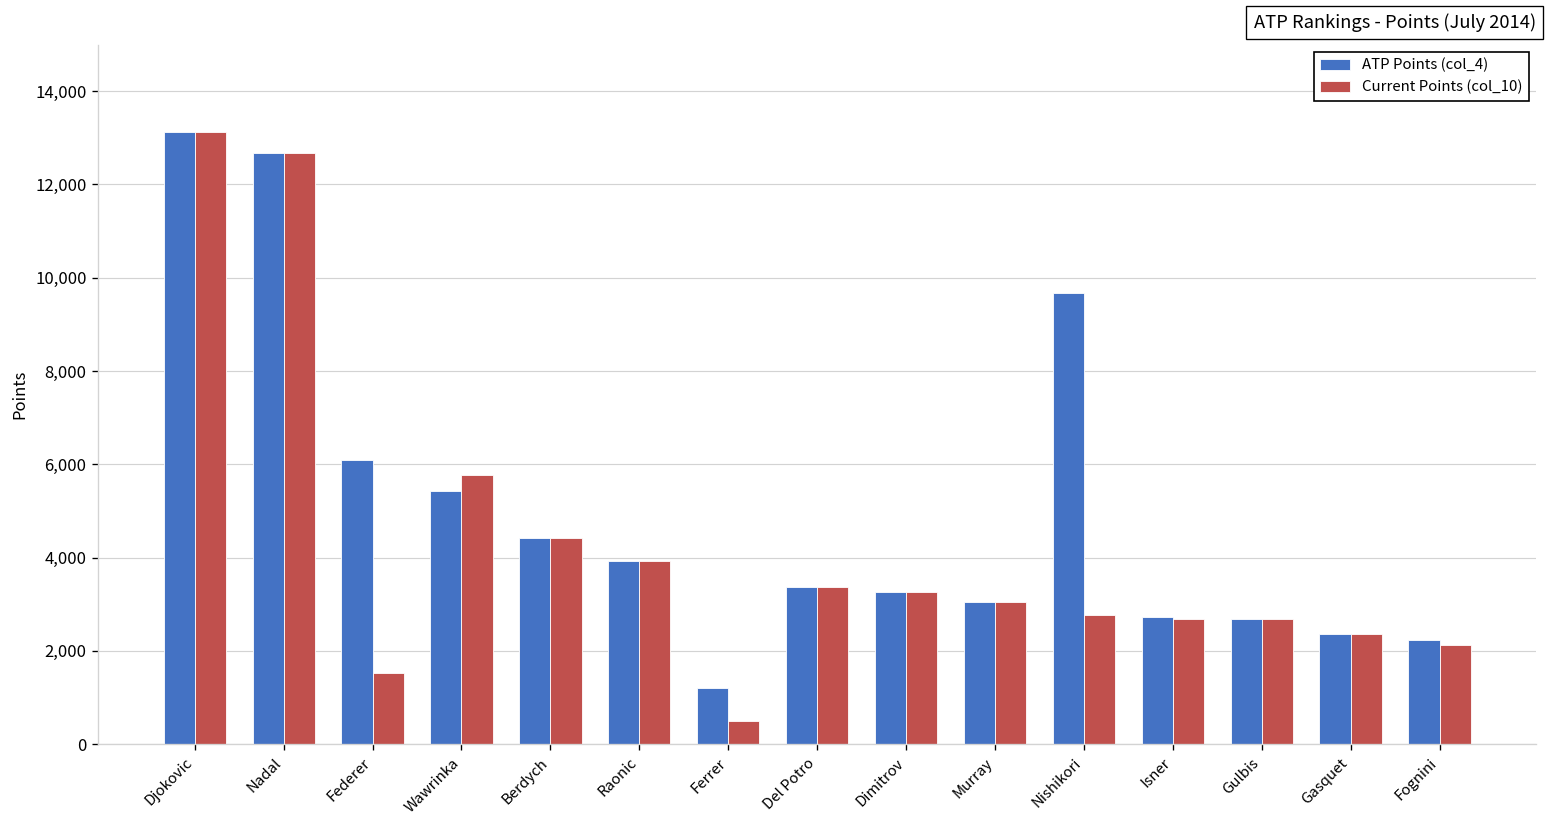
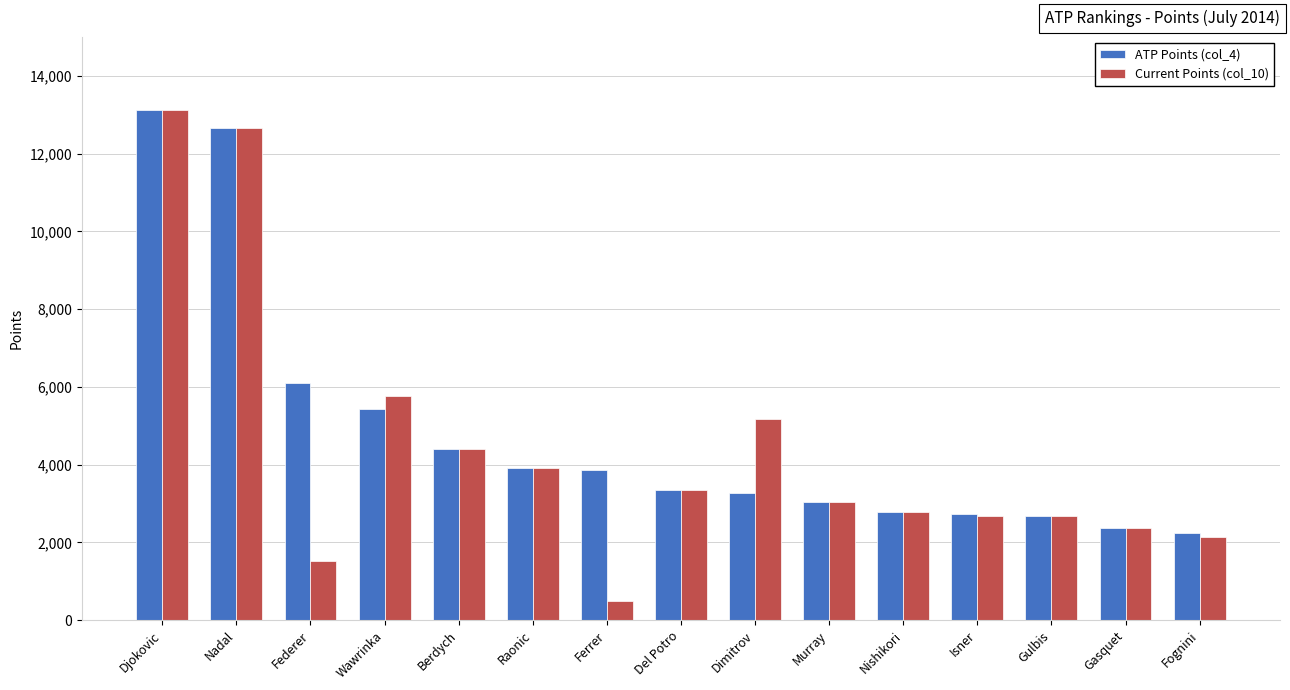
  {
    "ATP Points (col_4)": {
      "Djokovic": "13,100",
      "Nadal": "12,700",
      "Federer": "6,100",
      "Wawrinka": "5,400",
      "Berdych": "4,400",
      "Raonic": "3,900",
-     "Ferrer": "1,200",
+     "Ferrer": "3,900",
      "Del Potro": "3,400",
      "Dimitrov": "3,300",
      "Murray": "3,000",
-     "Nishikori": "9,700",
+     "Nishikori": "2,800",
      "Isner": "2,700",
      "Gulbis": "2,700",
      "Gasquet": "2,400",
      "Fognini": "2,200"
    },
    "Current Points (col_10)": {
      "Djokovic": "13,100",
      "Nadal": "12,700",
      "Federer": "1,500",
      "Wawrinka": "5,800",
      "Berdych": "4,400",
      "Raonic": "3,900",
      "Ferrer": "500",
      "Del Potro": "3,400",
-     "Dimitrov": "3,300",
+     "Dimitrov": "5,200",
      "Murray": "3,000",
      "Nishikori": "2,800",
      "Isner": "2,700",
      "Gulbis": "2,700",
      "Gasquet": "2,400",
      "Fognini": "2,100"
    }
  }
